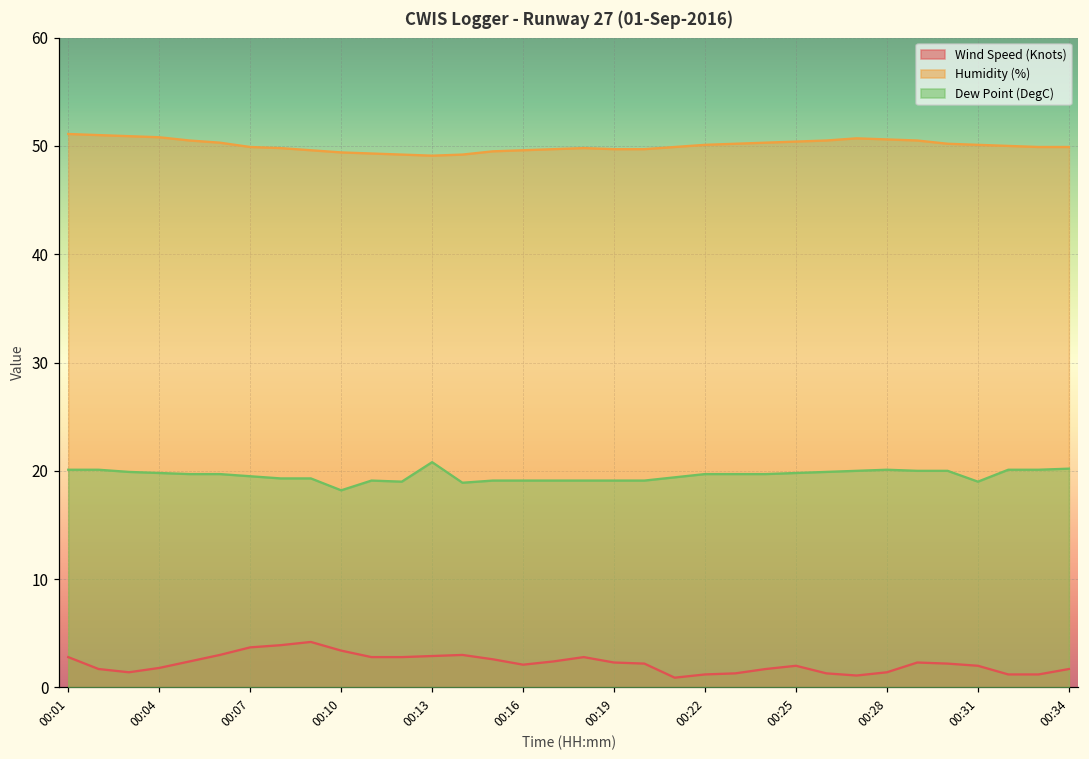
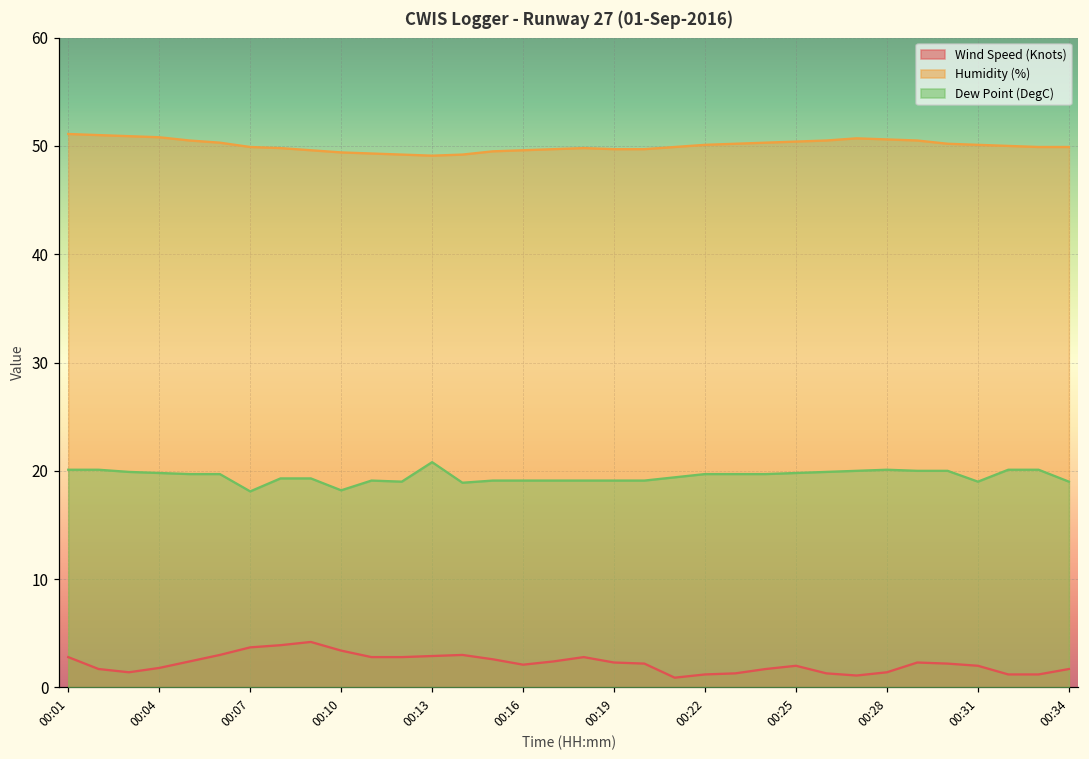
  {
    "Dew Point (DegC)": {
      "00:01": 20,
      "00:04": 20,
-     "00:07": 20,
+     "00:07": 18,
      "00:10": 18,
      "00:13": 21,
      "00:16": 19,
      "00:19": 19,
      "00:22": 20,
      "00:25": 20,
      "00:28": 20,
      "00:31": 19,
-     "00:34": 20
+     "00:34": 19
    }
  }
